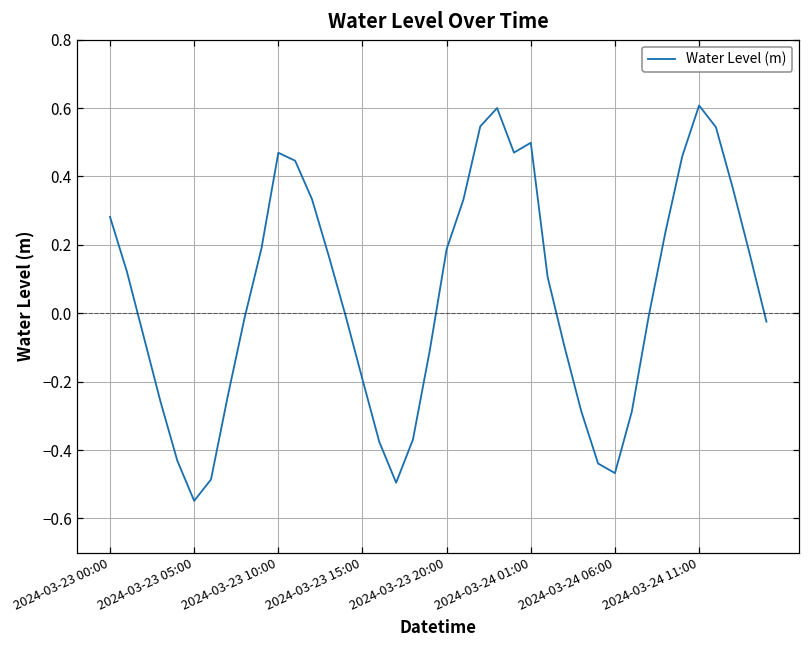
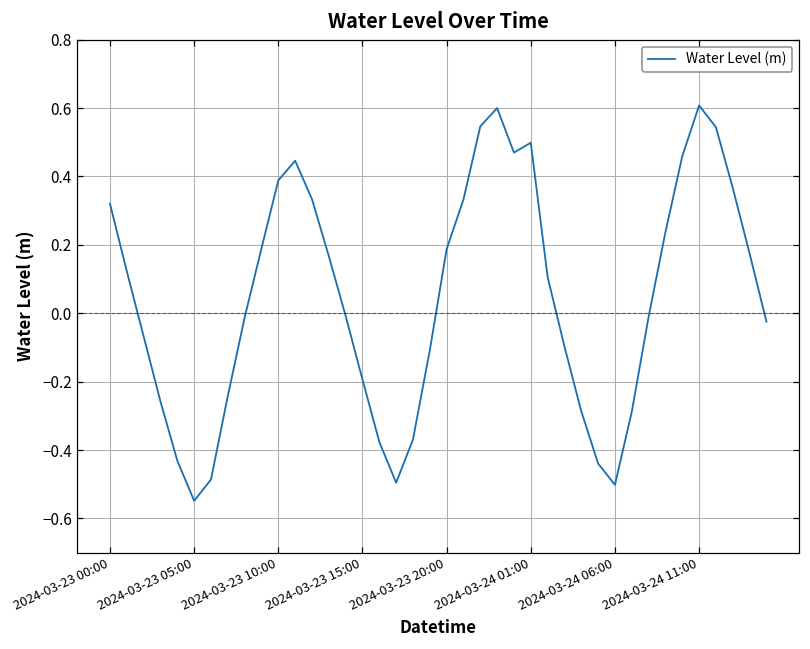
  {
-   "2024-03-23 00:00": 0.28,
+   "2024-03-23 00:00": 0.32,
    "2024-03-23 05:00": -0.55,
-   "2024-03-23 10:00": 0.47,
+   "2024-03-23 10:00": 0.39,
    "2024-03-23 15:00": -0.19,
    "2024-03-23 20:00": 0.19,
    "2024-03-24 01:00": 0.50,
-   "2024-03-24 06:00": -0.47,
+   "2024-03-24 06:00": -0.50,
    "2024-03-24 11:00": 0.61
  }
